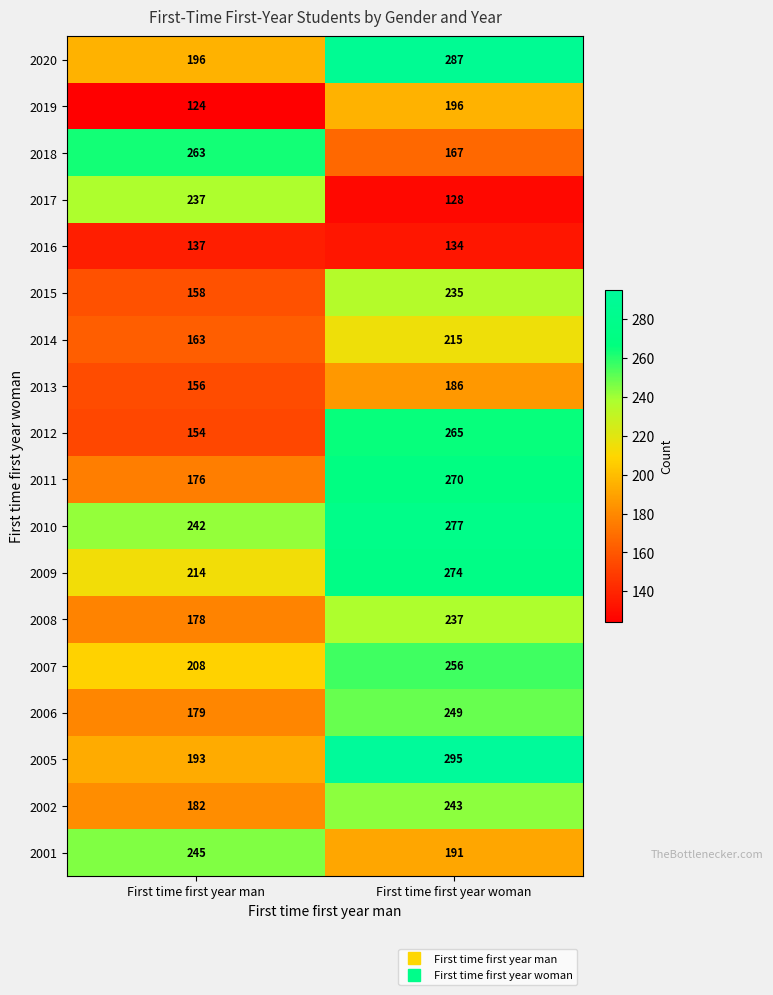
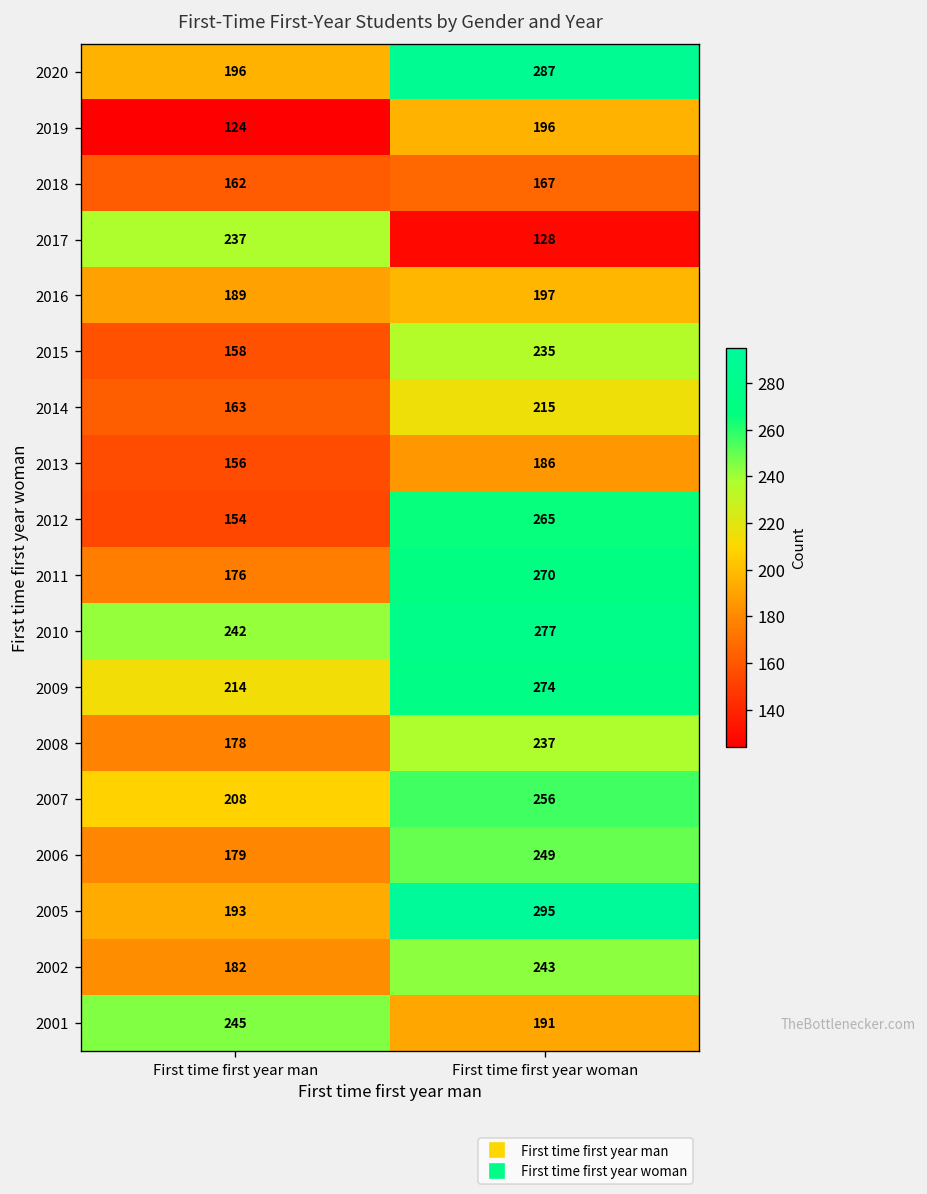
  {
    "2020": {
      "First time first year man": 196,
      "First time first year woman": 287
    },
    "2019": {
      "First time first year man": 124,
      "First time first year woman": 196
    },
    "2018": {
-     "First time first year man": 263,
+     "First time first year man": 162,
      "First time first year woman": 167
    },
    "2017": {
      "First time first year man": 237,
      "First time first year woman": 128
    },
    "2016": {
-     "First time first year man": 137,
-     "First time first year woman": 134
+     "First time first year man": 189,
+     "First time first year woman": 197
    },
    "2015": {
      "First time first year man": 158,
      "First time first year woman": 235
    },
    "2014": {
      "First time first year man": 163,
      "First time first year woman": 215
    },
    "2013": {
      "First time first year man": 156,
      "First time first year woman": 186
    },
    "2012": {
      "First time first year man": 154,
      "First time first year woman": 265
    },
    "2011": {
      "First time first year man": 176,
      "First time first year woman": 270
    },
    "2010": {
      "First time first year man": 242,
      "First time first year woman": 277
    },
    "2009": {
      "First time first year man": 214,
      "First time first year woman": 274
    },
    "2008": {
      "First time first year man": 178,
      "First time first year woman": 237
    },
    "2007": {
      "First time first year man": 208,
      "First time first year woman": 256
    },
    "2006": {
      "First time first year man": 179,
      "First time first year woman": 249
    },
    "2005": {
      "First time first year man": 193,
      "First time first year woman": 295
    },
    "2002": {
      "First time first year man": 182,
      "First time first year woman": 243
    },
    "2001": {
      "First time first year man": 245,
      "First time first year woman": 191
    }
  }
